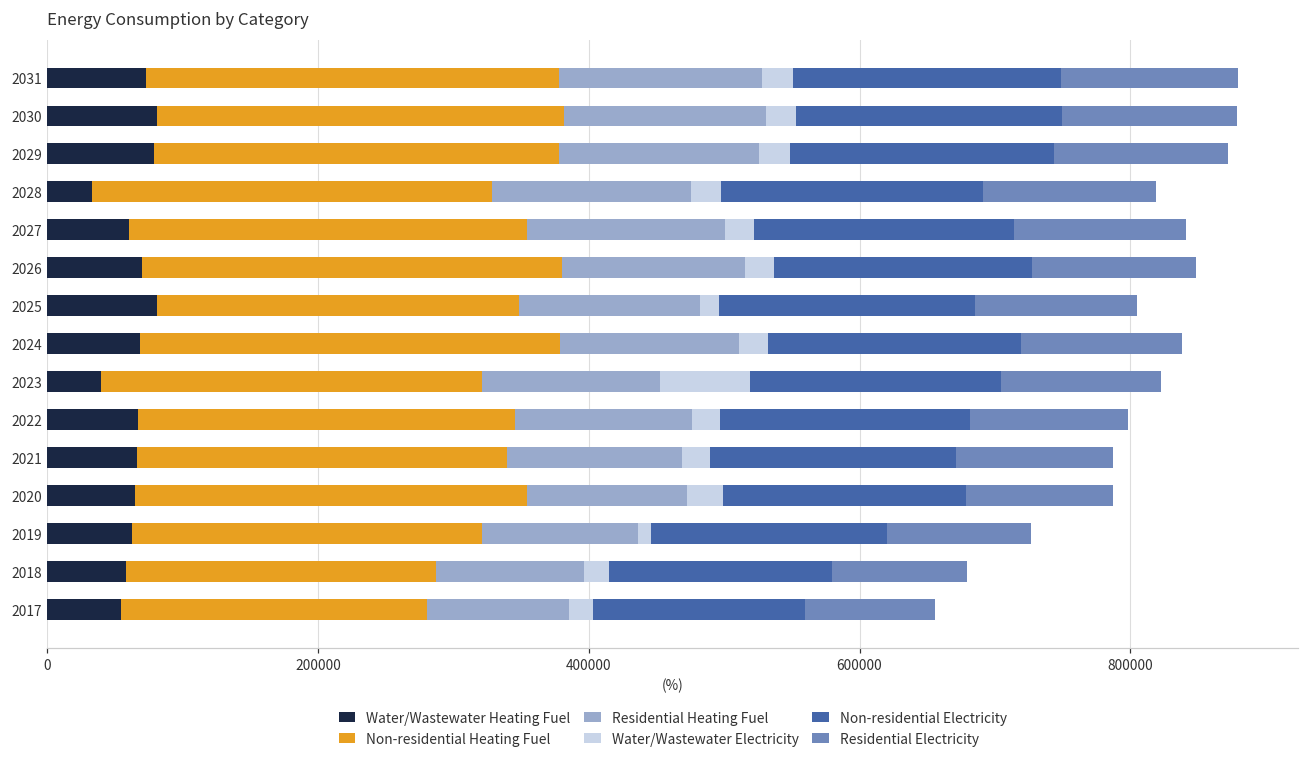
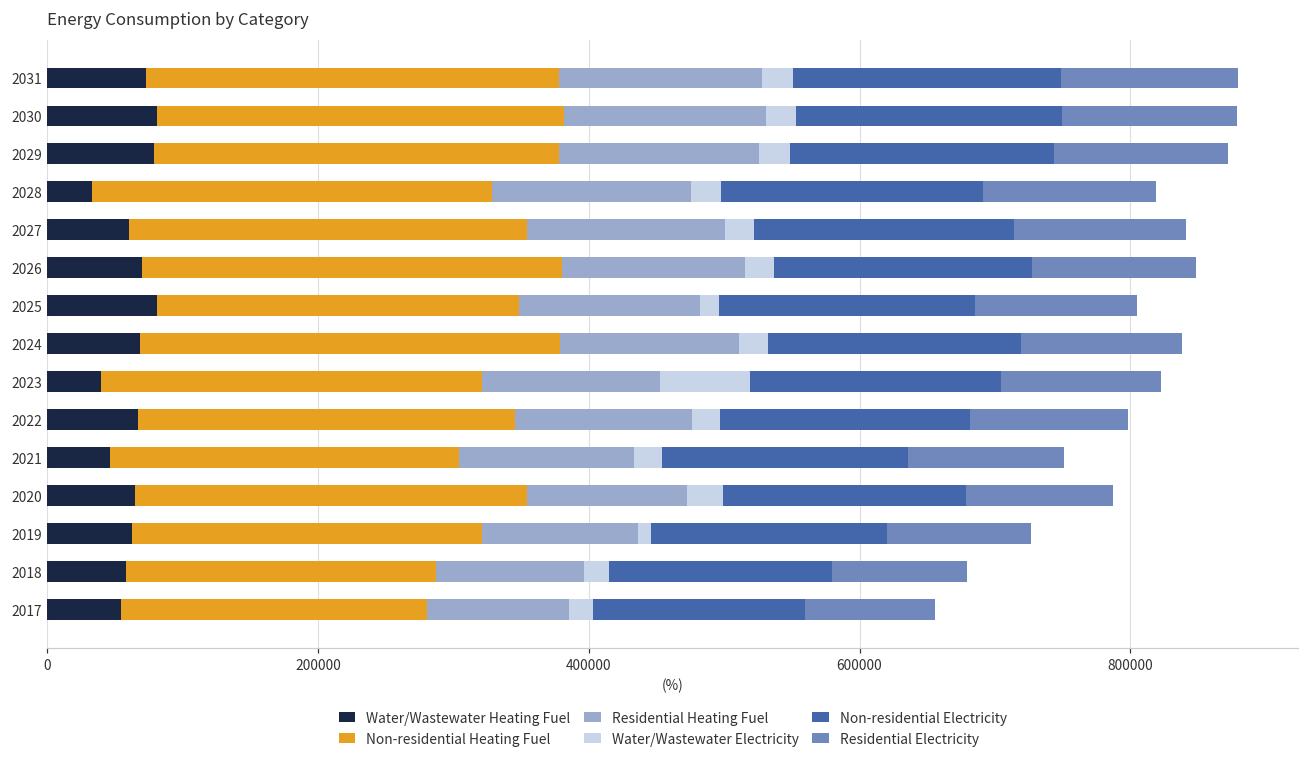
  {
    "Water/Wastewater Heating Fuel": {
      "2031": 73000,
      "2030": 81000,
      "2029": 79000,
      "2028": 33000,
      "2027": 61000,
      "2026": 70000,
      "2025": 81000,
      "2024": 68000,
      "2023": 40000,
      "2022": 67000,
-     "2021": 66000,
+     "2021": 47000,
      "2020": 65000,
      "2019": 62000,
      "2018": 58000,
      "2017": 54000
    },
    "Non-residential Heating Fuel": {
      "2031": 305000,
      "2030": 301000,
      "2029": 299000,
      "2028": 296000,
      "2027": 293000,
      "2026": 311000,
      "2025": 267000,
      "2024": 310000,
      "2023": 281000,
      "2022": 278000,
-     "2021": 274000,
+     "2021": 257000,
      "2020": 290000,
      "2019": 259000,
      "2018": 229000,
      "2017": 226000
    },
    "Water/Wastewater Electricity": {
      "2031": 23000,
      "2030": 22000,
      "2029": 22000,
      "2028": 22000,
      "2027": 22000,
      "2026": 22000,
      "2025": 14000,
      "2024": 21000,
      "2023": 66000,
      "2022": 21000,
      "2021": 21000,
      "2020": 27000,
      "2019": 9000,
      "2018": 19000,
      "2017": 18000
    }
  }
